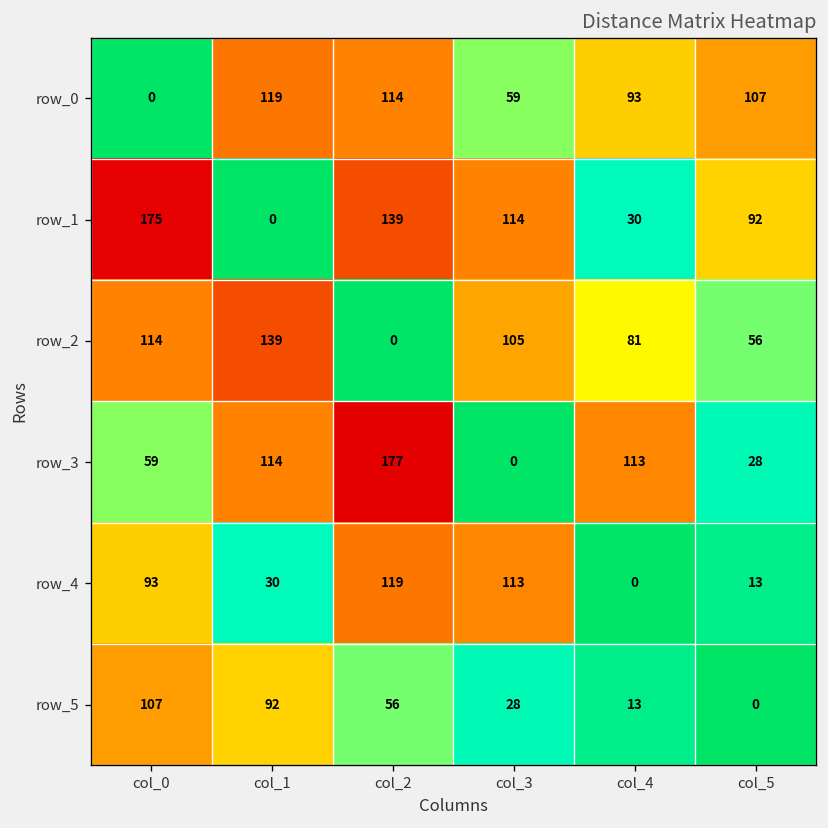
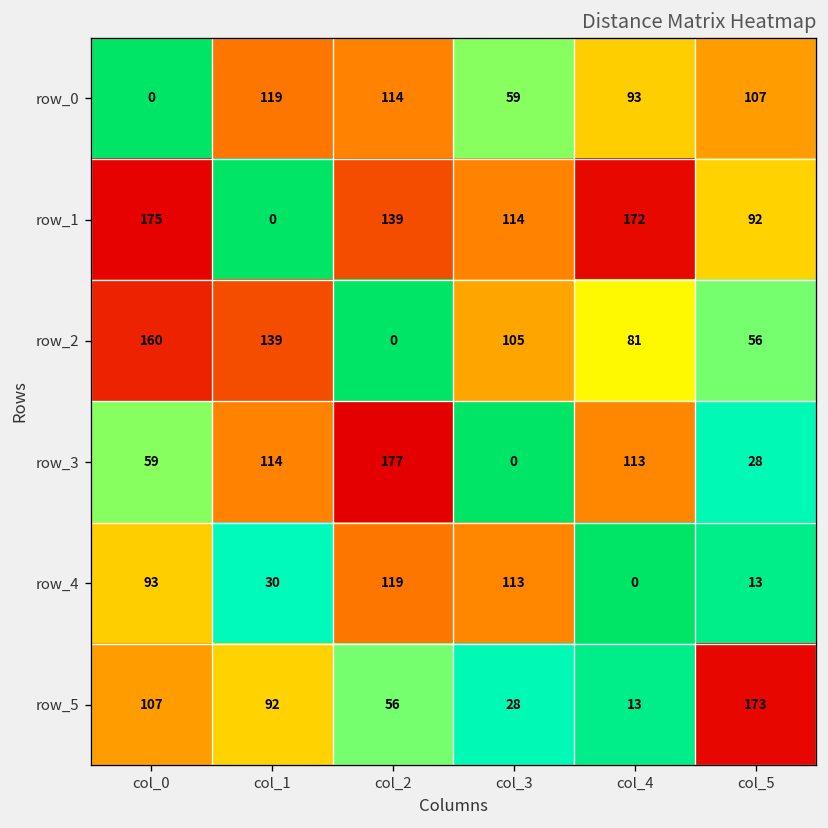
  {
    "row_0": {
      "col_0": 0,
      "col_1": 119,
      "col_2": 114,
      "col_3": 59,
      "col_4": 93,
      "col_5": 107
    },
    "row_1": {
      "col_0": 175,
      "col_1": 0,
      "col_2": 139,
      "col_3": 114,
-     "col_4": 30,
+     "col_4": 172,
      "col_5": 92
    },
    "row_2": {
-     "col_0": 114,
+     "col_0": 160,
      "col_1": 139,
      "col_2": 0,
      "col_3": 105,
      "col_4": 81,
      "col_5": 56
    },
    "row_3": {
      "col_0": 59,
      "col_1": 114,
      "col_2": 177,
      "col_3": 0,
      "col_4": 113,
      "col_5": 28
    },
    "row_4": {
      "col_0": 93,
      "col_1": 30,
      "col_2": 119,
      "col_3": 113,
      "col_4": 0,
      "col_5": 13
    },
    "row_5": {
      "col_0": 107,
      "col_1": 92,
      "col_2": 56,
      "col_3": 28,
      "col_4": 13,
-     "col_5": 0
+     "col_5": 173
    }
  }
